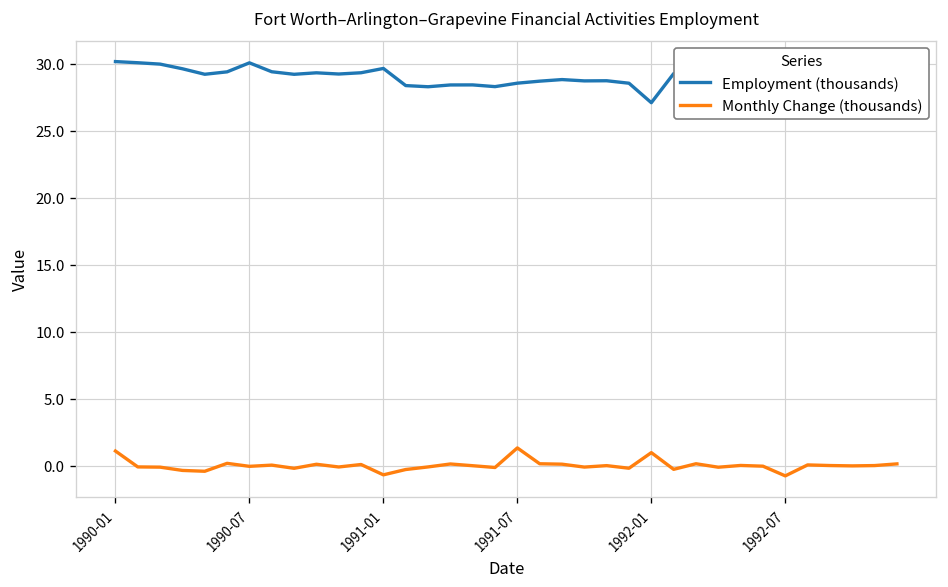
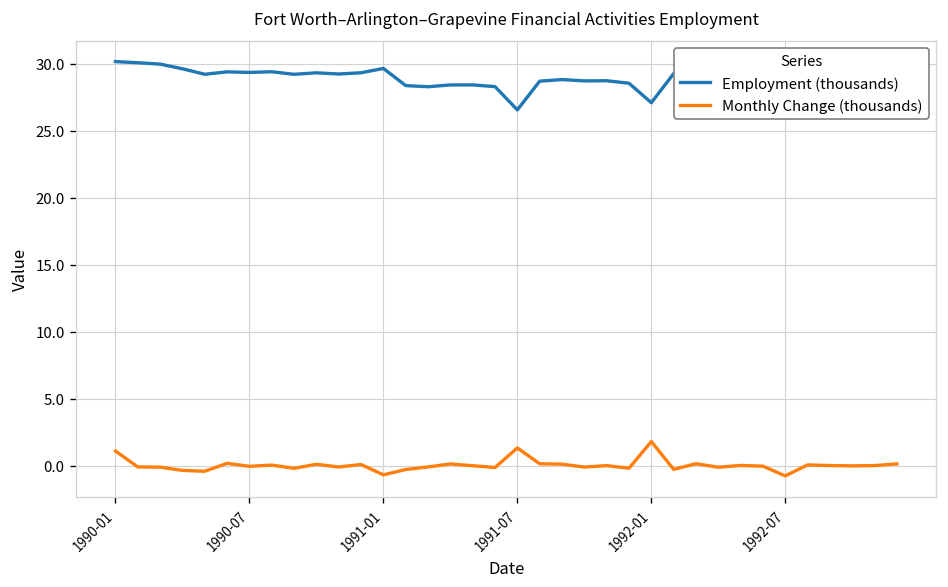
  {
    "Employment (thousands)": {
      "1990-01": 30.2,
-     "1990-07": 30.1,
+     "1990-07": 29.4,
      "1991-01": 29.7,
-     "1991-07": 28.6,
+     "1991-07": 26.6,
      "1992-01": 27.1
    },
    "Monthly Change (thousands)": {
      "1990-01": 1.1,
      "1990-07": 0.0,
      "1991-01": -0.7,
      "1991-07": 1.3,
-     "1992-01": 1.0,
+     "1992-01": 1.8,
      "1992-07": -0.8
    }
  }
